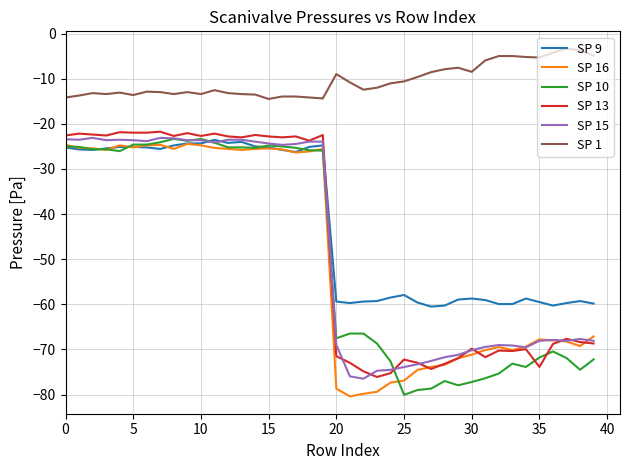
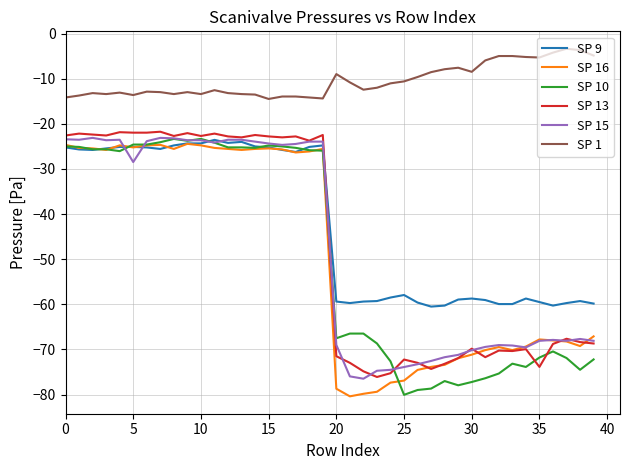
  {
    "SP 9": {
      "20": -59,
      "25": -58,
      "30": -59,
      "35": -60
    },
    "SP 16": {
      "20": -79,
      "25": -77,
      "30": -71
    },
    "SP 10": {
      "20": -68,
      "25": -80,
      "30": -77,
      "35": -72
    },
    "SP 13": {
      "0": -23,
      "5": -22,
      "10": -23,
      "15": -23,
      "20": -72,
      "25": -72,
      "35": -74
    },
    "SP 15": {
      "0": -23,
-     "5": -24,
+     "5": -28,
      "20": -69,
      "25": -74
    },
    "SP 1": {
      "0": -14,
      "5": -14,
      "10": -13,
      "15": -14,
      "20": -9,
      "25": -11,
      "30": -8
    }
  }
